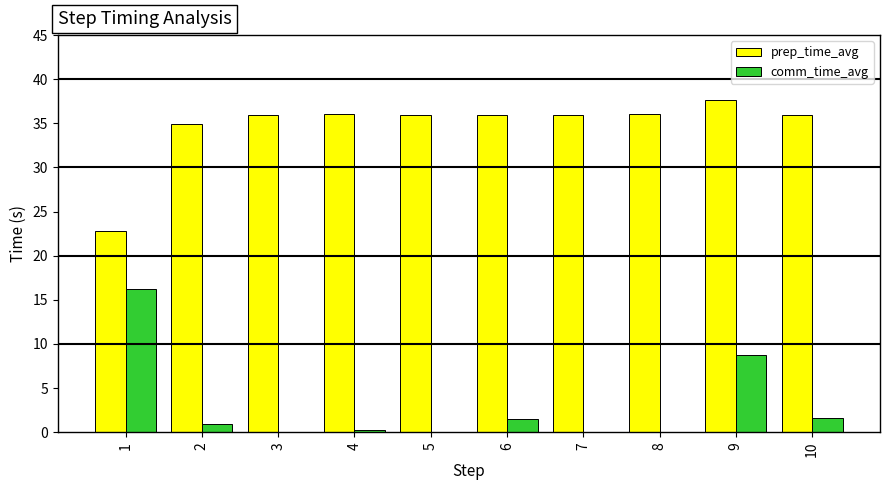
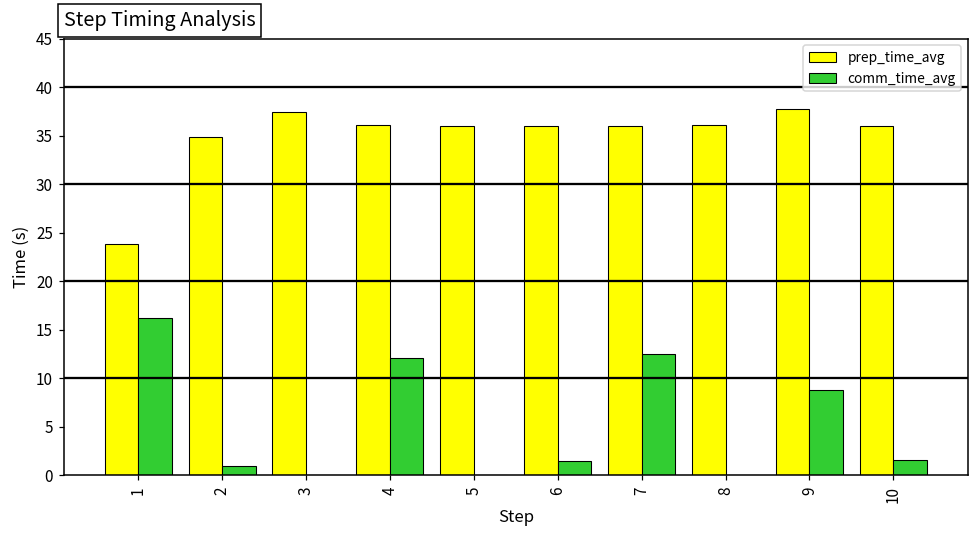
  {
    "prep_time_avg": {
-     "1": 23,
+     "1": 24,
      "2": 35,
-     "3": 36,
+     "3": 37,
      "4": 36,
      "5": 36,
      "6": 36,
      "7": 36,
      "8": 36,
      "9": 38,
      "10": 36
    },
    "comm_time_avg": {
      "1": 16,
      "2": 1,
-     "4": 0,
+     "4": 12,
      "6": 1,
-     "7": 0,
+     "7": 13,
      "9": 9,
      "10": 2
    }
  }
